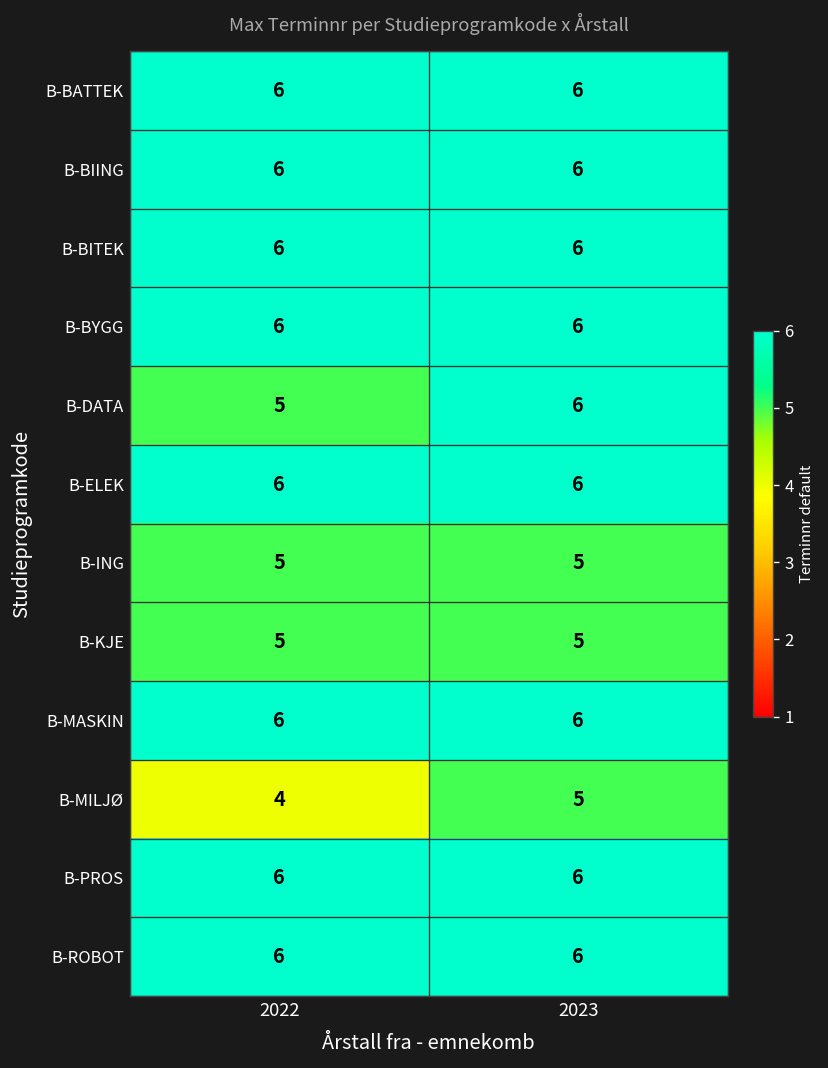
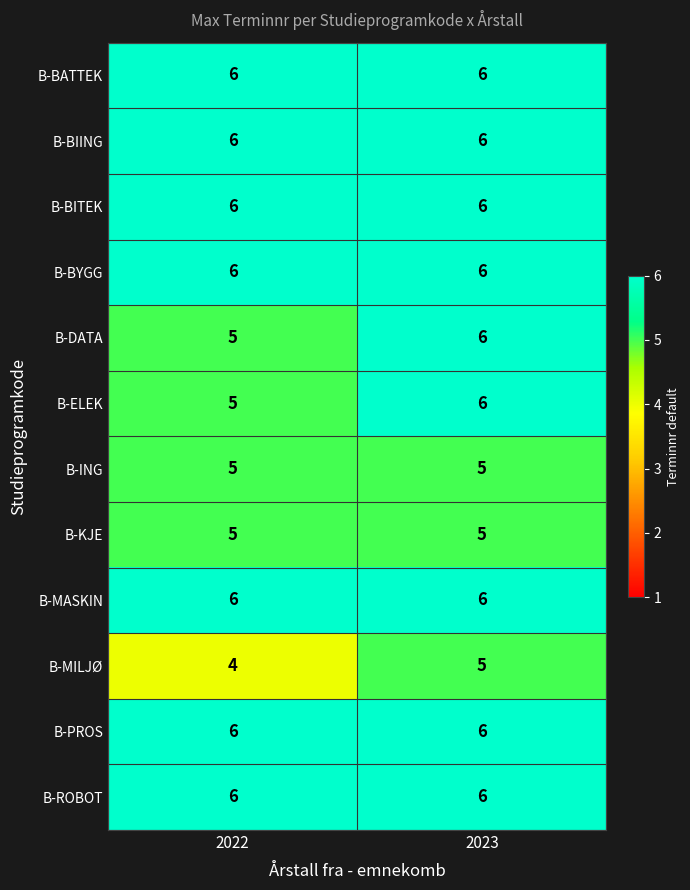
  {
    "B-BATTEK": {
      "2022": 6,
      "2023": 6
    },
    "B-BIING": {
      "2022": 6,
      "2023": 6
    },
    "B-BITEK": {
      "2022": 6,
      "2023": 6
    },
    "B-BYGG": {
      "2022": 6,
      "2023": 6
    },
    "B-DATA": {
      "2022": 5,
      "2023": 6
    },
    "B-ELEK": {
-     "2022": 6,
+     "2022": 5,
      "2023": 6
    },
    "B-ING": {
      "2022": 5,
      "2023": 5
    },
    "B-KJE": {
      "2022": 5,
      "2023": 5
    },
    "B-MASKIN": {
      "2022": 6,
      "2023": 6
    },
    "B-MILJØ": {
      "2022": 4,
      "2023": 5
    },
    "B-PROS": {
      "2022": 6,
      "2023": 6
    },
    "B-ROBOT": {
      "2022": 6,
      "2023": 6
    }
  }
